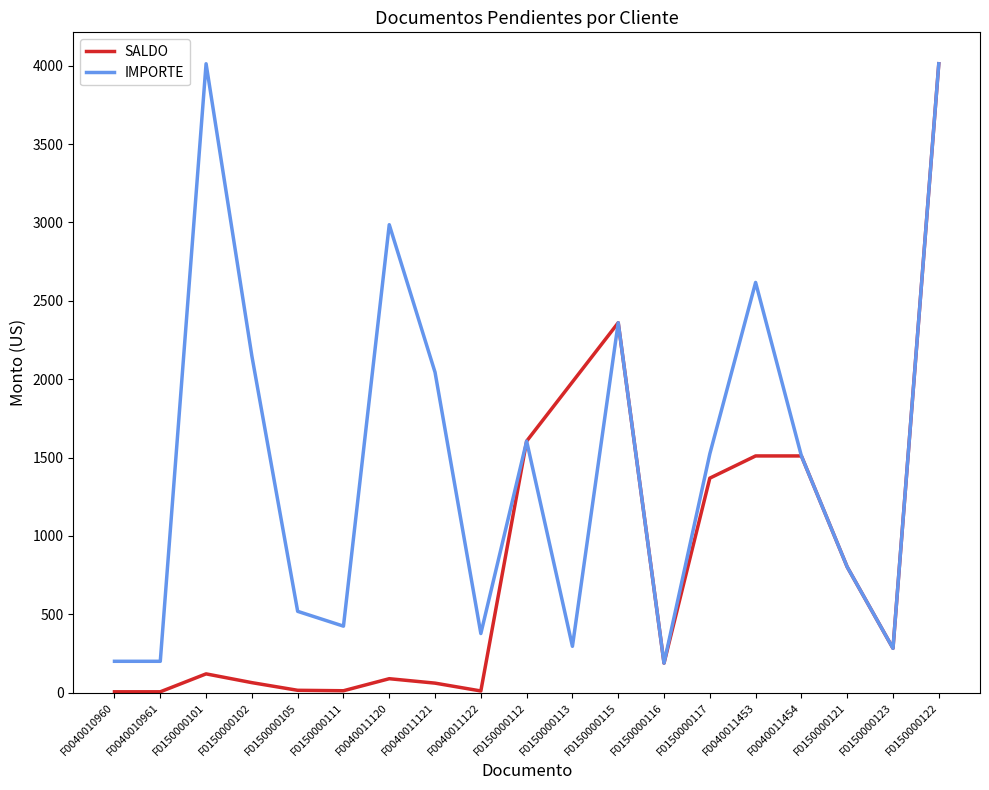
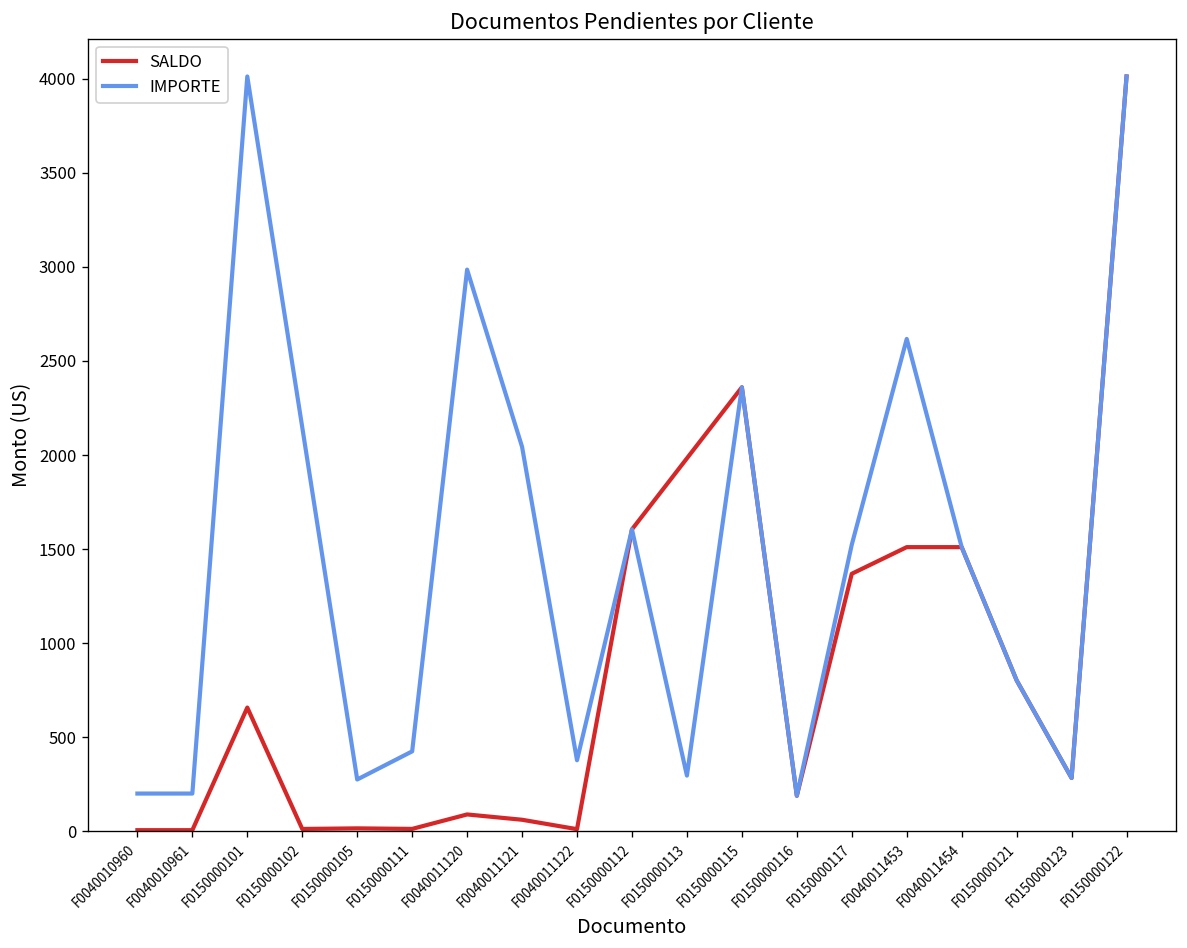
  {
    "SALDO": {
      "F0040010960": 10,
      "F0040010961": 10,
-     "F0150000101": 120,
-     "F0150000102": 60,
+     "F0150000101": 660,
+     "F0150000102": 10,
      "F0150000105": 20,
      "F0150000111": 10,
      "F0040011120": 90,
      "F0040011121": 60,
      "F0040011122": 10,
      "F0150000113": 1980,
      "F0150000117": 1370,
      "F0040011453": 1510
    },
    "IMPORTE": {
      "F0040010960": 200,
      "F0040010961": 200,
      "F0150000101": 4010,
      "F0150000102": 2150,
-     "F0150000105": 520,
+     "F0150000105": 280,
      "F0150000111": 420,
      "F0040011120": 2990,
      "F0040011121": 2040,
      "F0040011122": 380,
      "F0150000113": 300,
      "F0150000117": 1520,
      "F0040011453": 2620
    }
  }
